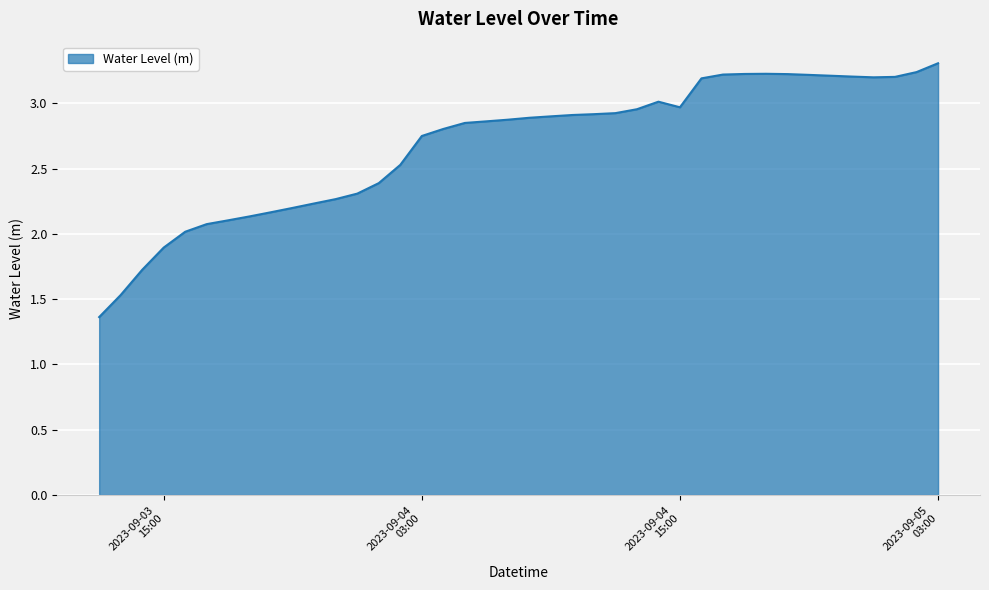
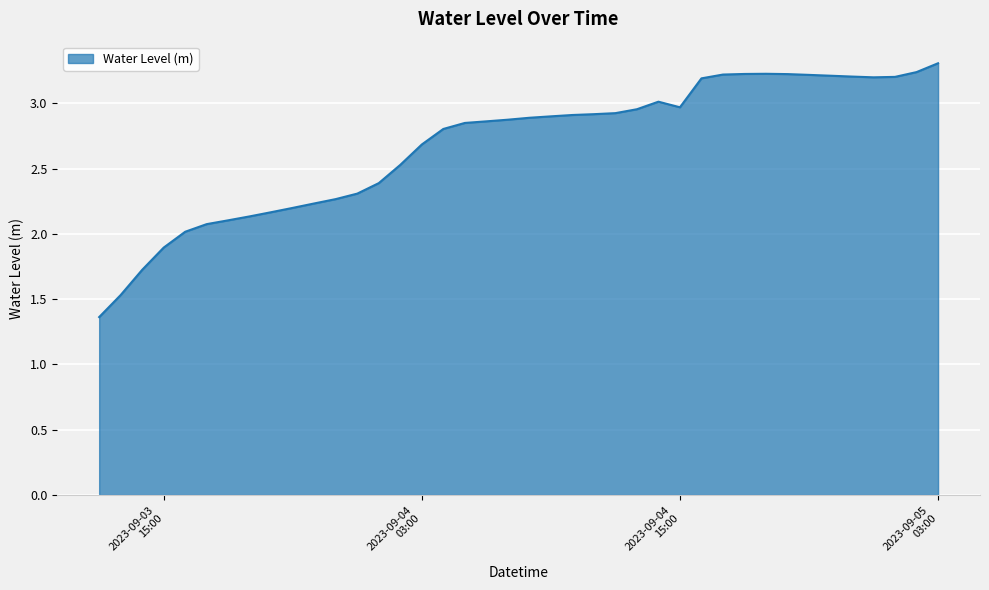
  {
    "2023-09-03 15:00": 1.89,
-   "2023-09-04 03:00": 2.75,
+   "2023-09-04 03:00": 2.68,
    "2023-09-04 15:00": 2.97,
    "2023-09-05 03:00": 3.31
  }
